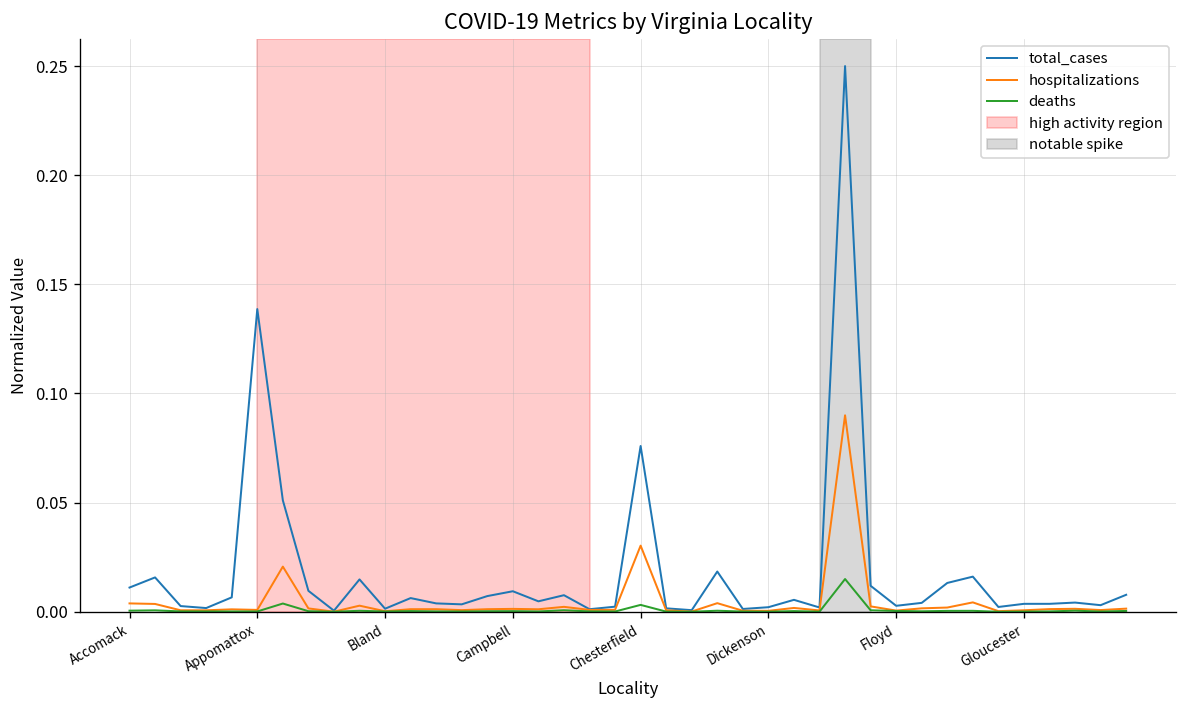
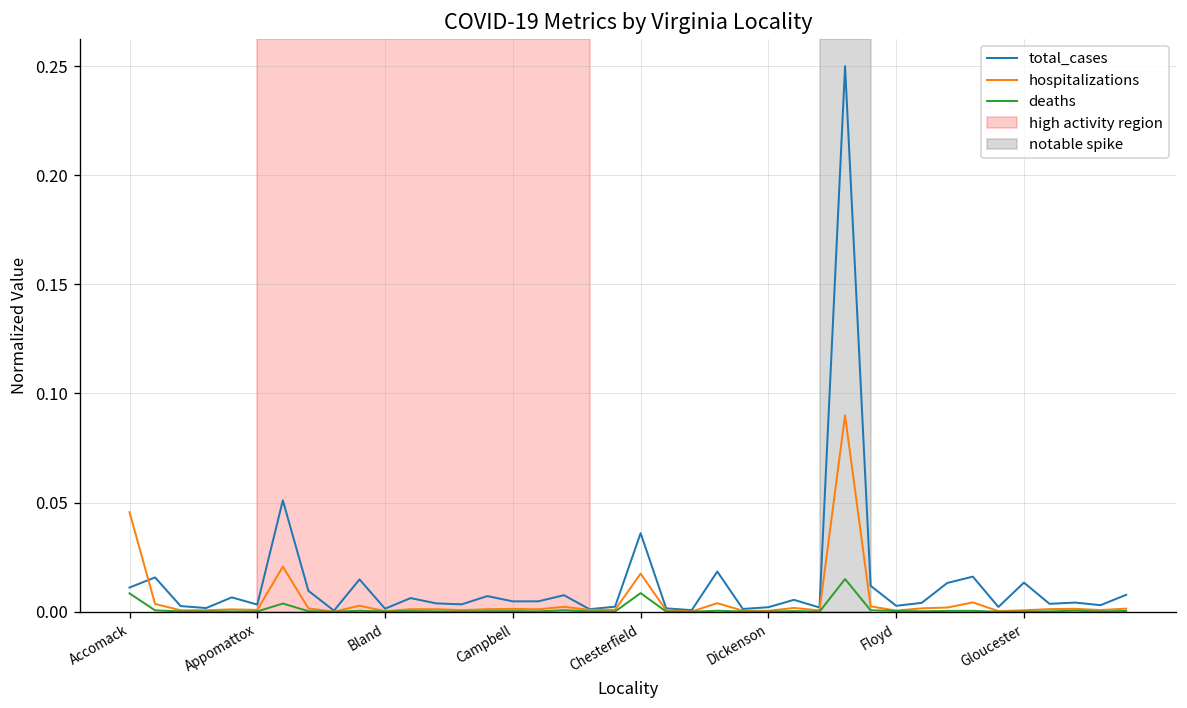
  {
    "total_cases": {
      "Accomack": 0.011,
-     "Appomattox": 0.139,
-     "Campbell": 0.009,
-     "Chesterfield": 0.076,
+     "Appomattox": 0.003,
+     "Campbell": 0.005,
+     "Chesterfield": 0.036,
      "Dickenson": 0.002,
      "Floyd": 0.003,
-     "Gloucester": 0.004
+     "Gloucester": 0.013
    },
    "hospitalizations": {
-     "Accomack": 0.004,
-     "Chesterfield": 0.030
+     "Accomack": 0.046,
+     "Chesterfield": 0.017
    },
    "deaths": {
-     "Accomack": 0.001,
-     "Chesterfield": 0.003
+     "Accomack": 0.008,
+     "Chesterfield": 0.009
    }
  }
